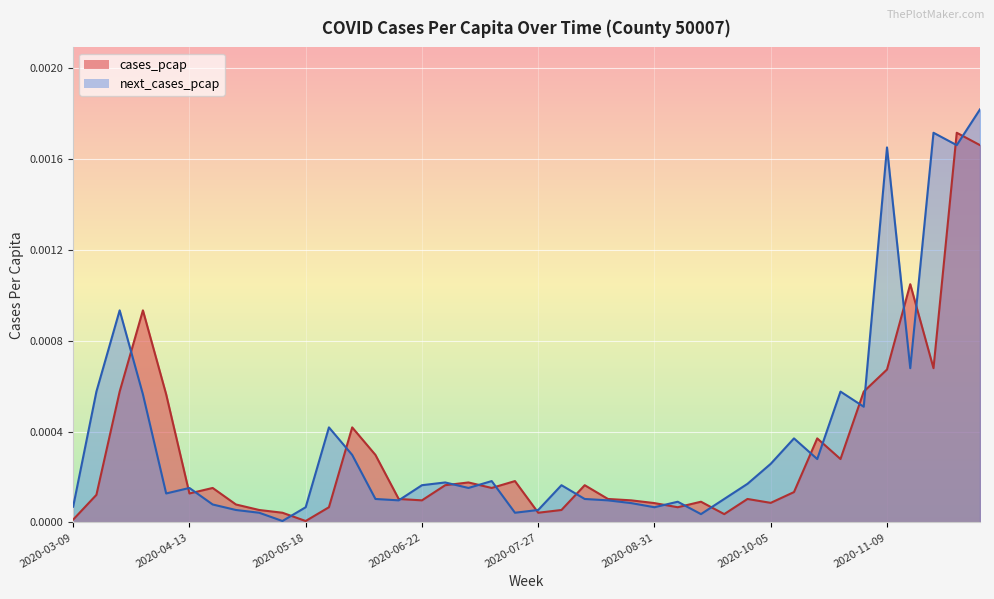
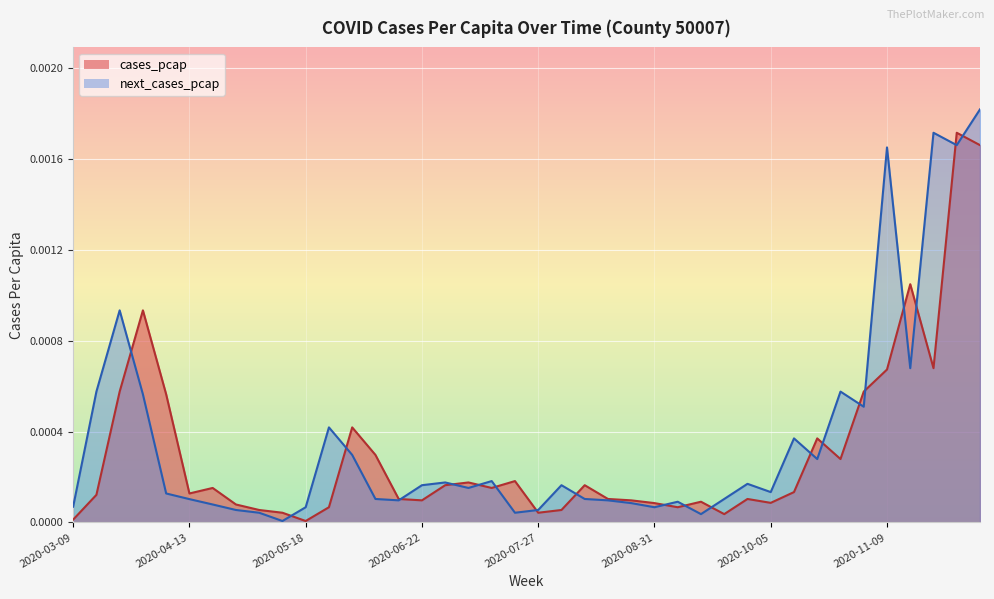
  {
    "cases_pcap": {
      "2020-03-09": 0.00001,
      "2020-04-13": 0.00013,
      "2020-05-18": 0.00001,
      "2020-06-22": 0.00010,
      "2020-07-27": 0.00004,
      "2020-08-31": 0.00009,
      "2020-10-05": 0.00009,
      "2020-11-09": 0.00069
    },
    "next_cases_pcap": {
      "2020-03-09": 0.00007,
-     "2020-04-13": 0.00015,
+     "2020-04-13": 0.00010,
      "2020-05-18": 0.00007,
      "2020-06-22": 0.00017,
      "2020-07-27": 0.00006,
      "2020-08-31": 0.00007,
-     "2020-10-05": 0.00026,
+     "2020-10-05": 0.00014,
      "2020-11-09": 0.00168
    }
  }
